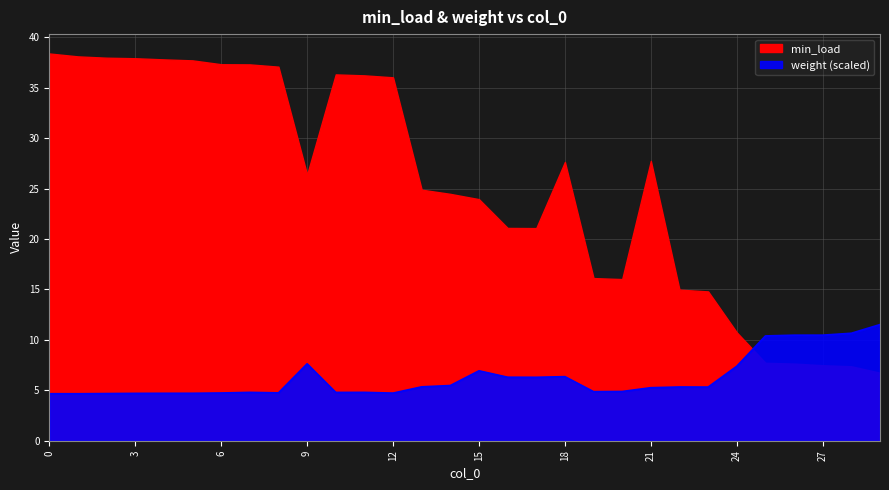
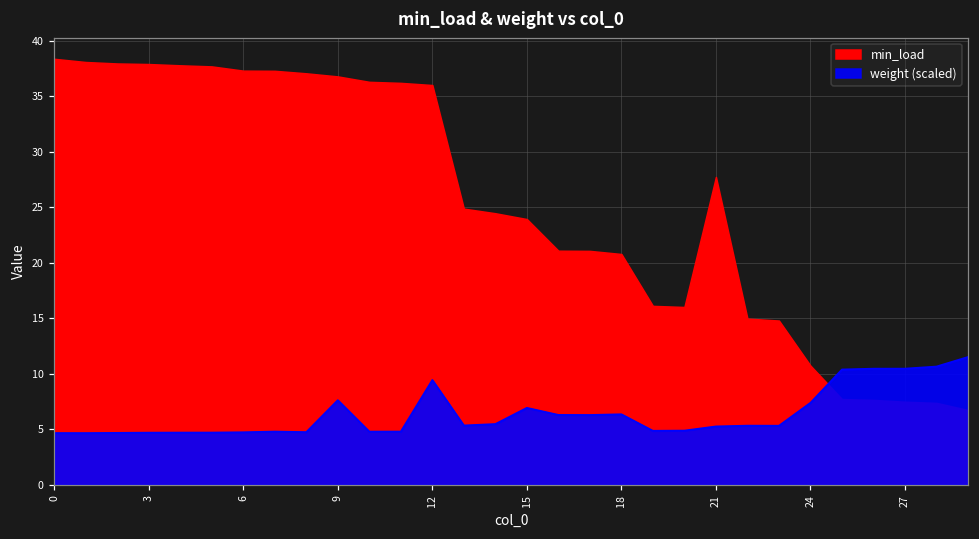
  {
    "min_load": {
      "0": 38.4,
      "3": 37.9,
      "6": 37.3,
-     "9": 26.4,
+     "9": 36.8,
      "12": 36.0,
      "15": 23.9,
-     "18": 27.6,
+     "18": 20.8,
      "21": 27.7,
      "24": 10.7,
      "27": 7.5
    },
    "weight (scaled)": {
      "0": 4.7,
      "3": 4.7,
      "6": 4.7,
      "9": 7.6,
-     "12": 4.7,
+     "12": 9.4,
      "15": 6.9,
      "18": 6.4,
      "21": 5.3,
      "24": 7.4,
      "27": 10.5
    }
  }
